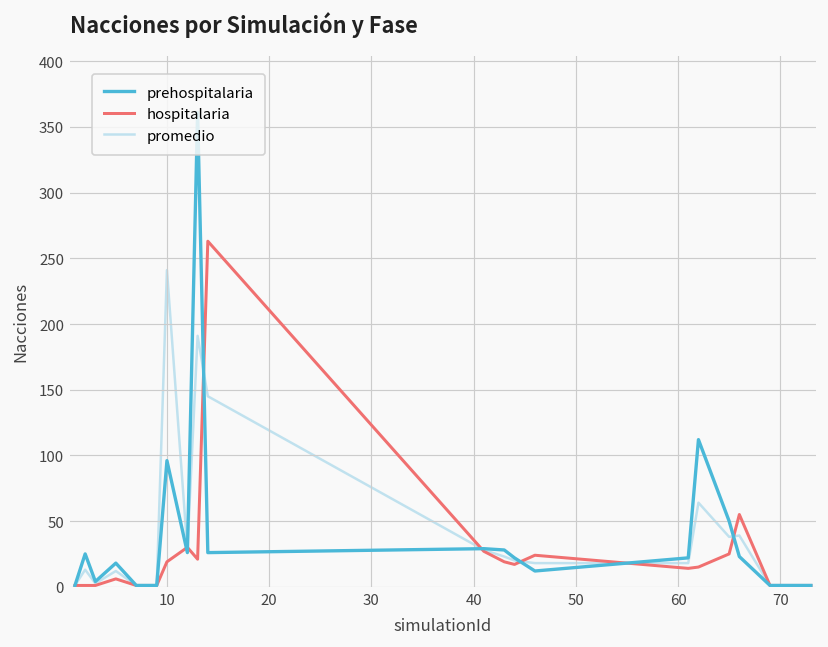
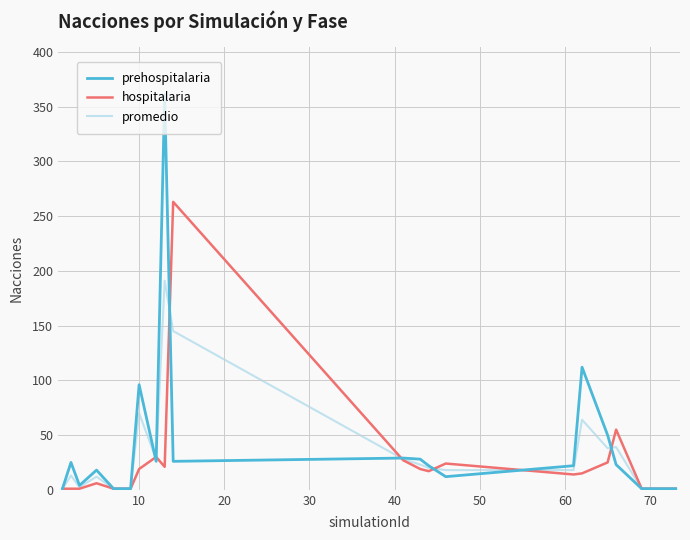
  {
    "prehospitalaria": {
      "10": 96
    },
    "hospitalaria": {
      "10": 19
    },
    "promedio": {
-     "10": 241
+     "10": 70
    }
  }
